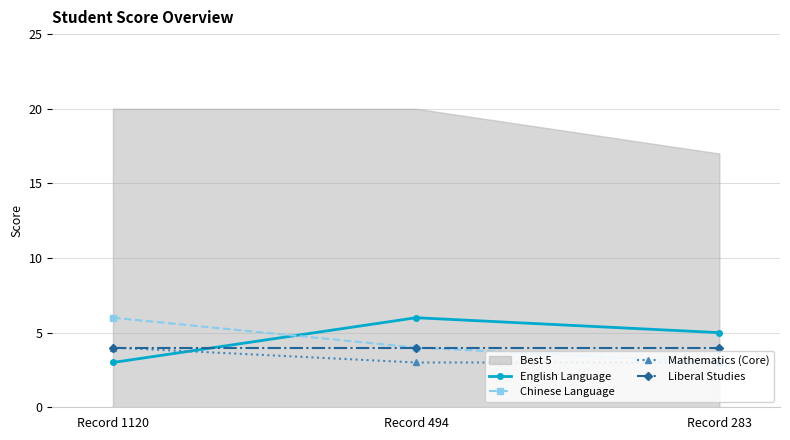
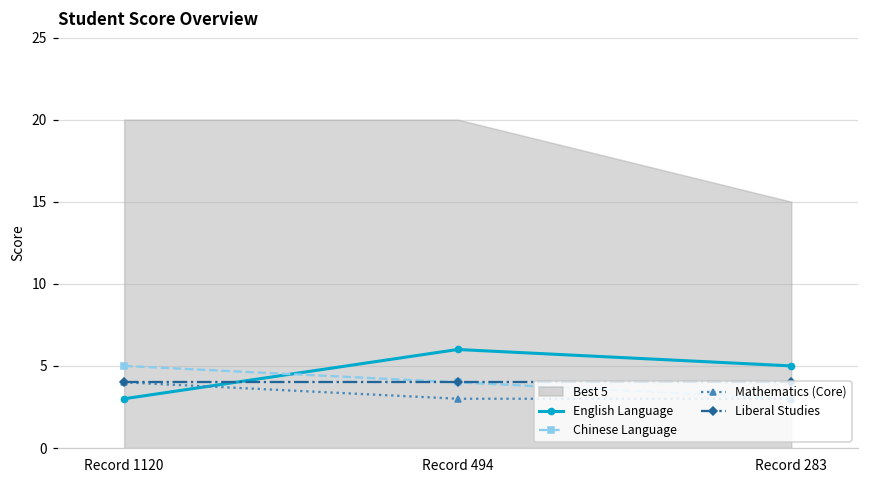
  {
    "English Language": {
      "Record 1120": 3,
      "Record 494": 6,
      "Record 283": 5
    },
    "Best 5": {
      "Record 1120": 20,
      "Record 494": 20,
-     "Record 283": 17
+     "Record 283": 15
    },
    "Chinese Language": {
-     "Record 1120": 6
+     "Record 1120": 5
    }
  }
